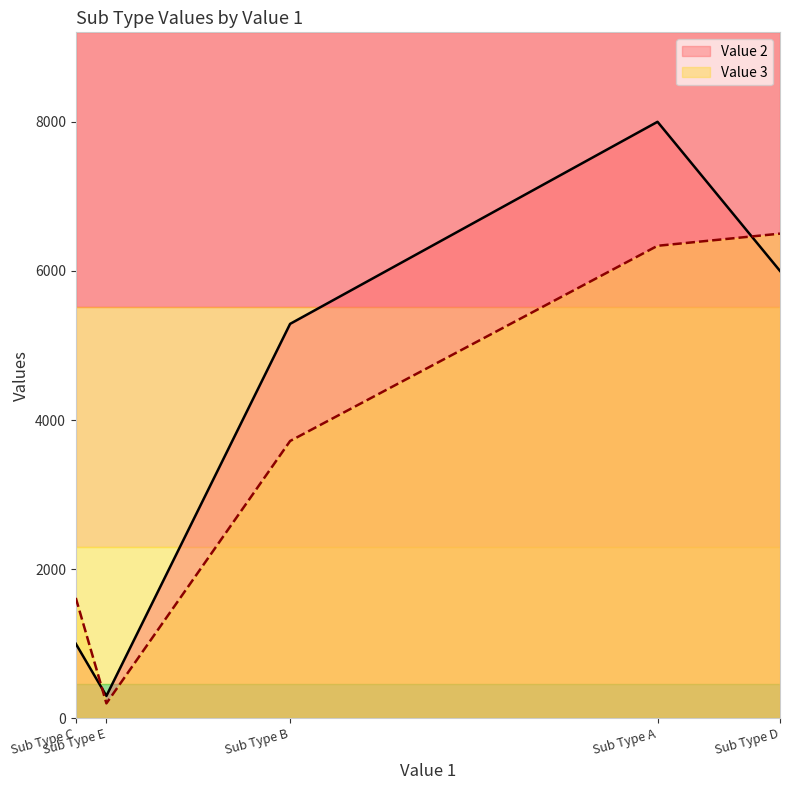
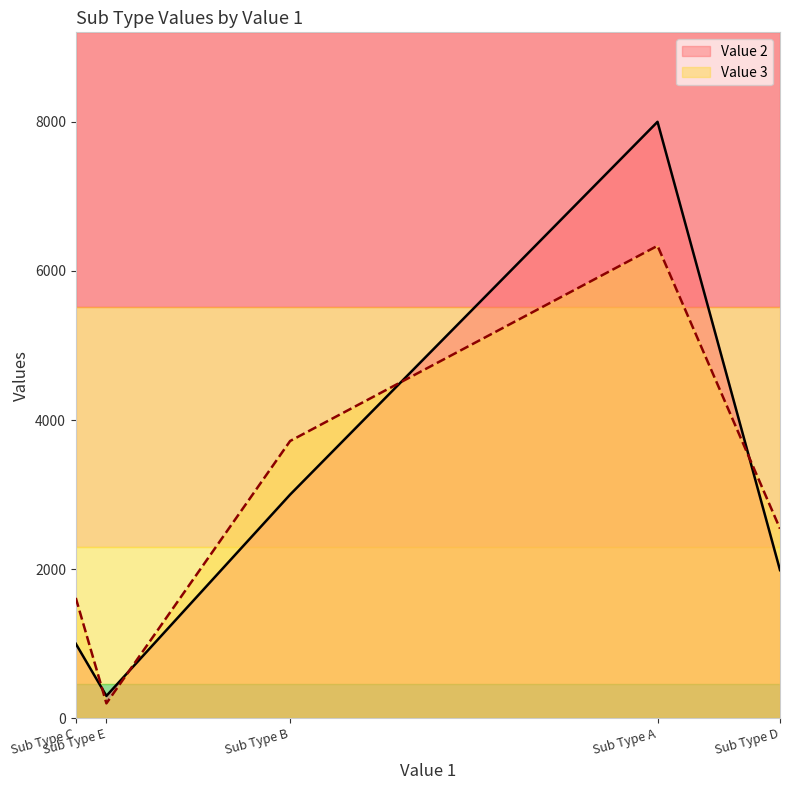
  {
    "Value 2": {
      "Sub Type C": 1000,
      "Sub Type E": 300,
-     "Sub Type B": 5300,
+     "Sub Type B": 3000,
      "Sub Type A": 8000,
-     "Sub Type D": 6000
+     "Sub Type D": 2000
    },
    "Value 3": {
      "Sub Type C": 1600,
      "Sub Type E": 200,
      "Sub Type B": 3700,
      "Sub Type A": 6300,
-     "Sub Type D": 6500
+     "Sub Type D": 2500
    }
  }
